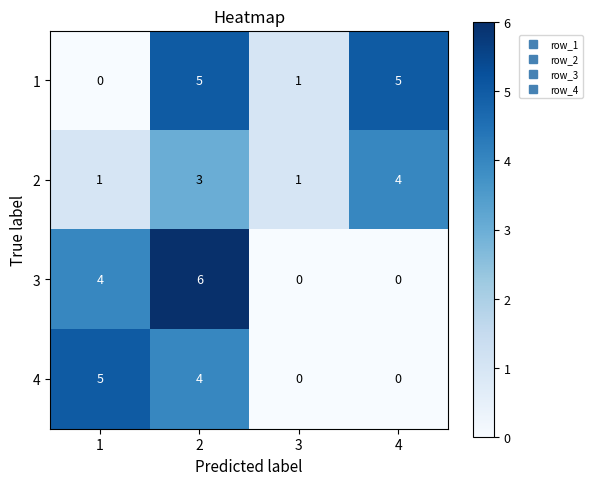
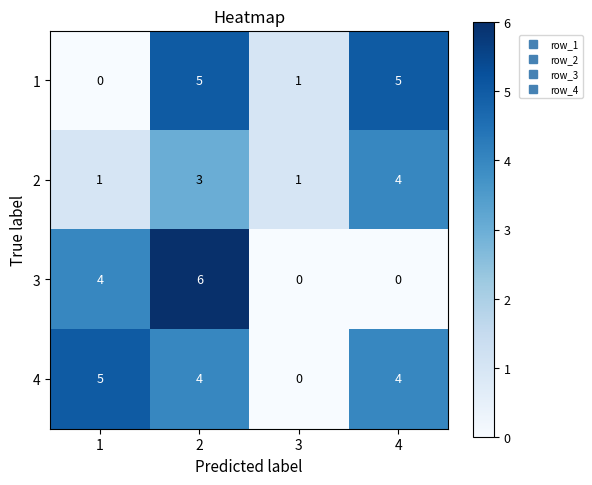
  {
    "1": {
      "1": 0,
      "2": 5,
      "3": 1,
      "4": 5
    },
    "2": {
      "1": 1,
      "2": 3,
      "3": 1,
      "4": 4
    },
    "3": {
      "1": 4,
      "2": 6,
      "3": 0,
      "4": 0
    },
    "4": {
      "1": 5,
      "2": 4,
      "3": 0,
-     "4": 0
+     "4": 4
    }
  }
